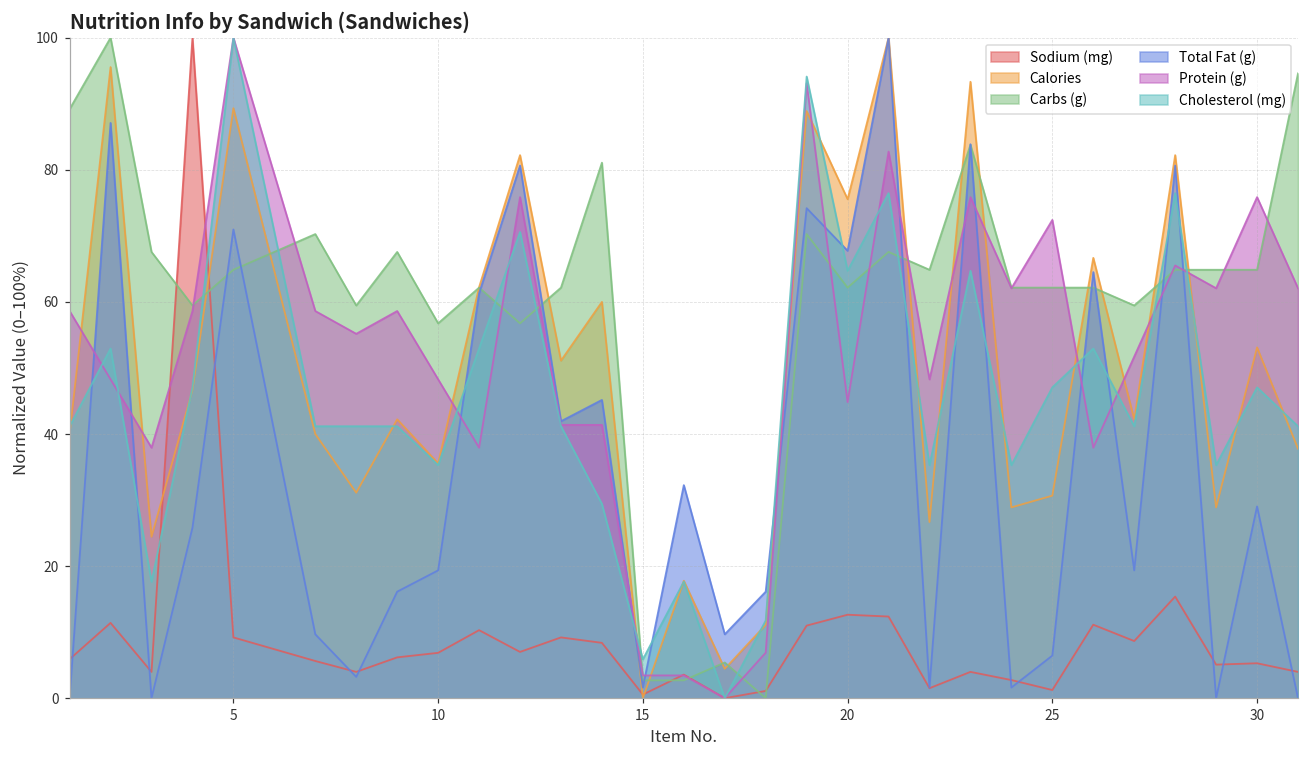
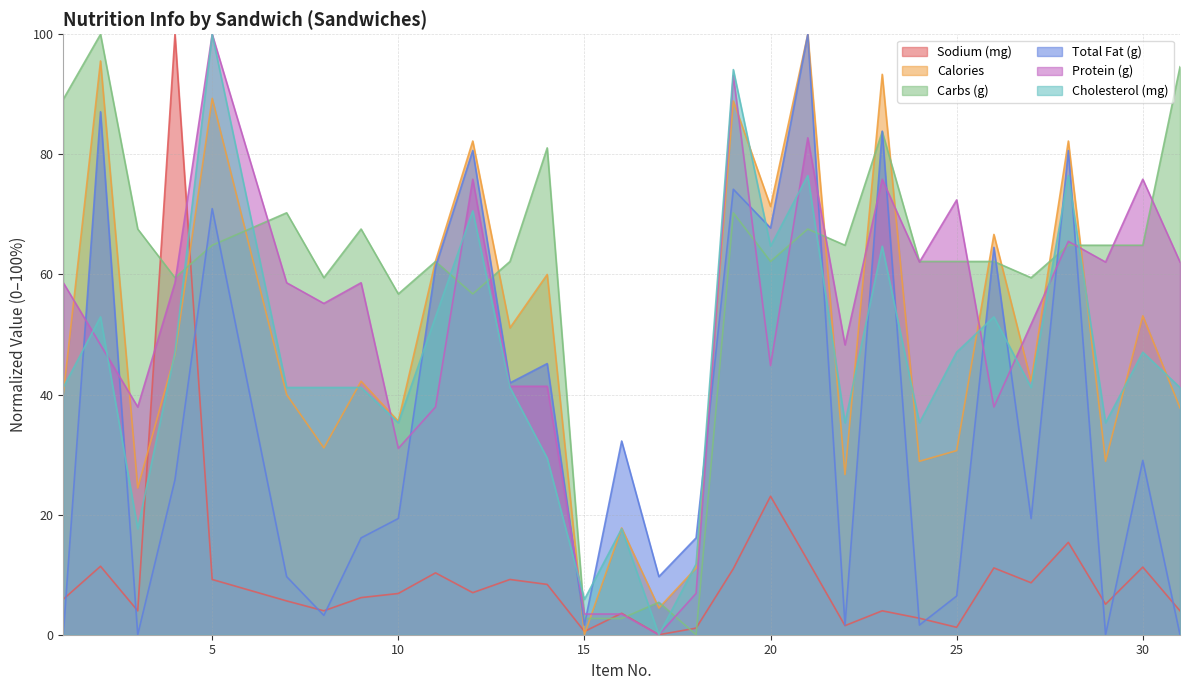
  {
    "Sodium (mg)": {
      "5": 9,
      "10": 7,
      "15": 1,
-     "20": 13,
+     "20": 23,
      "25": 1,
-     "30": 5
+     "30": 11
    },
    "Calories": {
      "5": 89,
      "15": 0,
-     "20": 76,
+     "20": 71,
      "25": 31,
      "30": 53
    },
    "Protein (g)": {
-     "10": 48,
+     "10": 31,
      "15": 3,
      "20": 45,
      "25": 72,
      "30": 76
    }
  }
